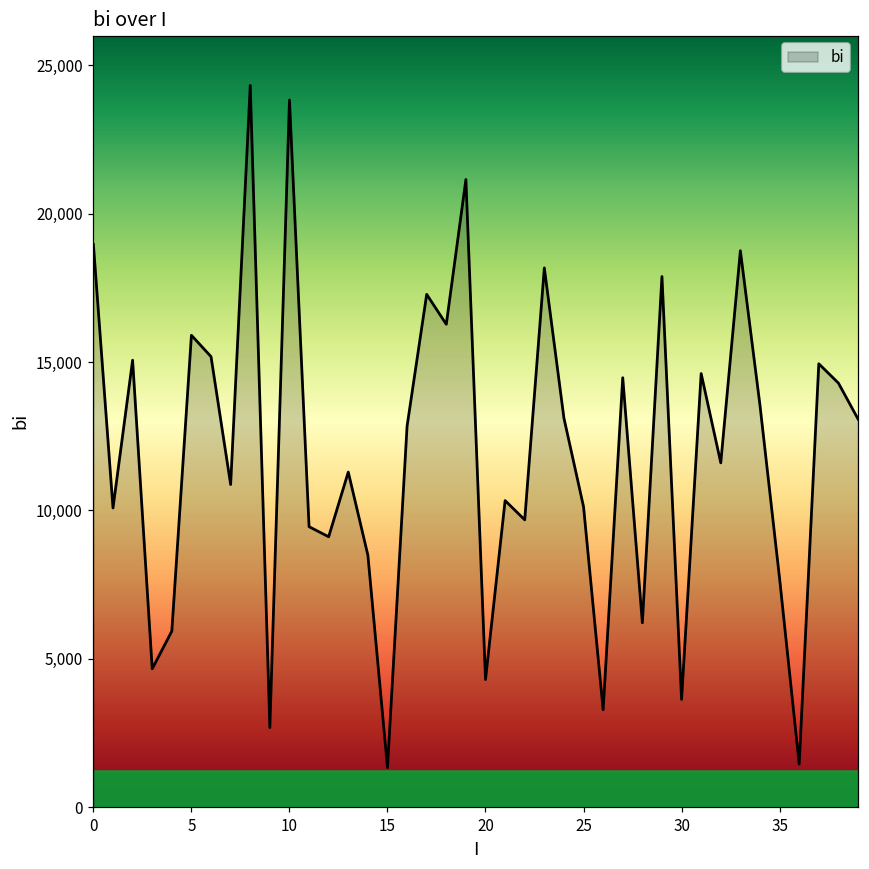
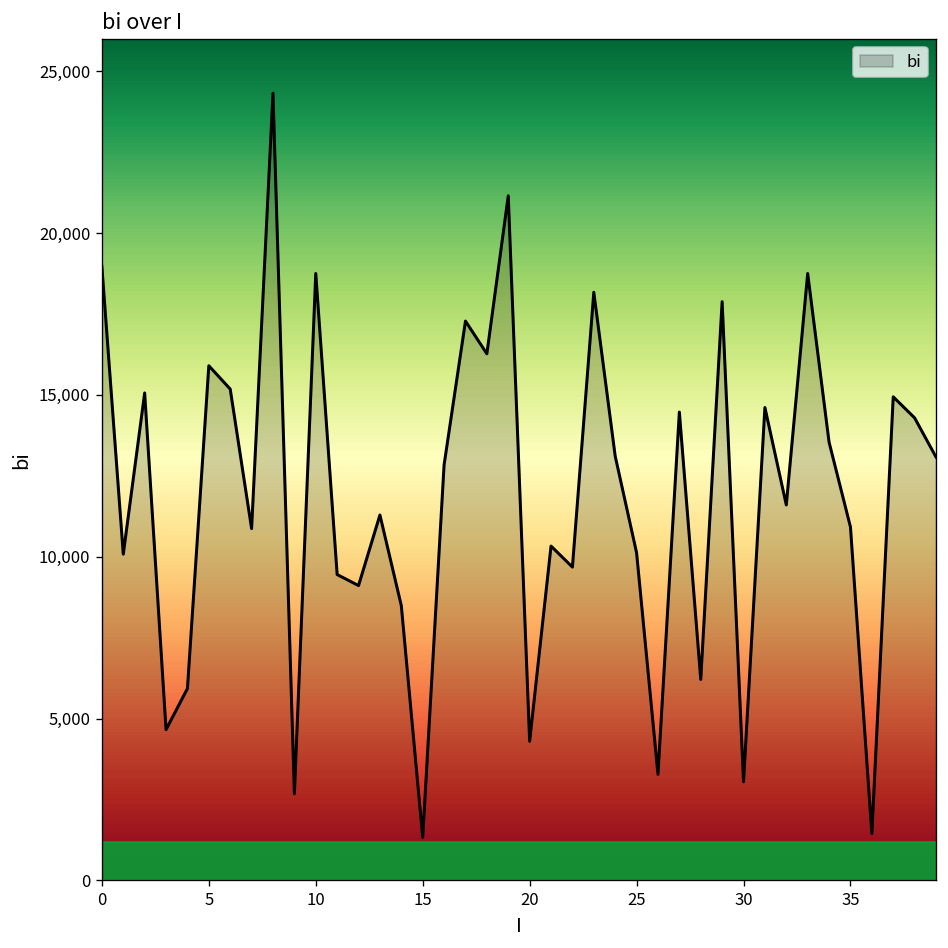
  {
    "0": "19,000",
    "5": "15,900",
-   "10": "23,800",
+   "10": "18,800",
    "15": "1,300",
    "20": "4,300",
    "25": "10,100",
-   "30": "3,600",
-   "35": "7,700"
+   "30": "3,000",
+   "35": "10,900"
  }
